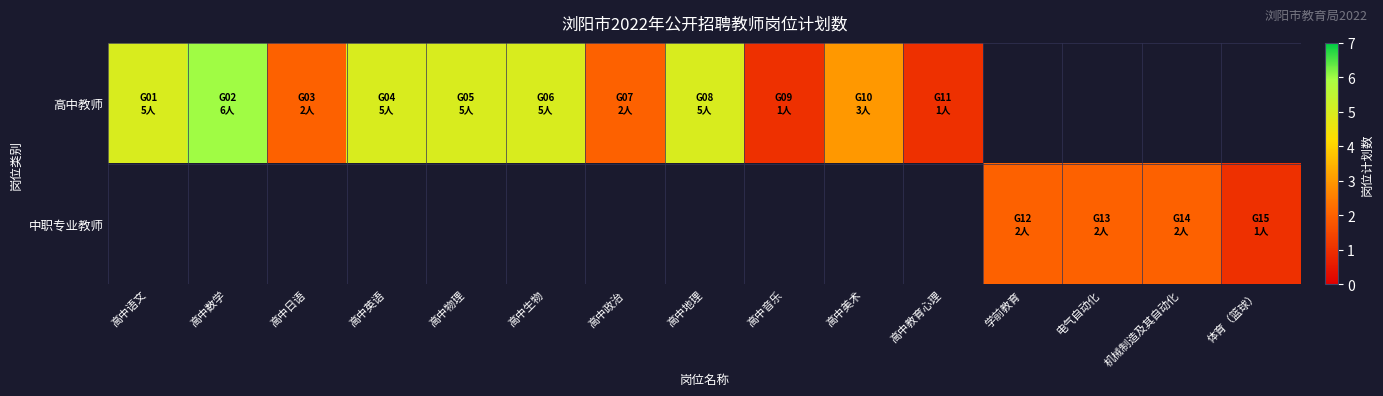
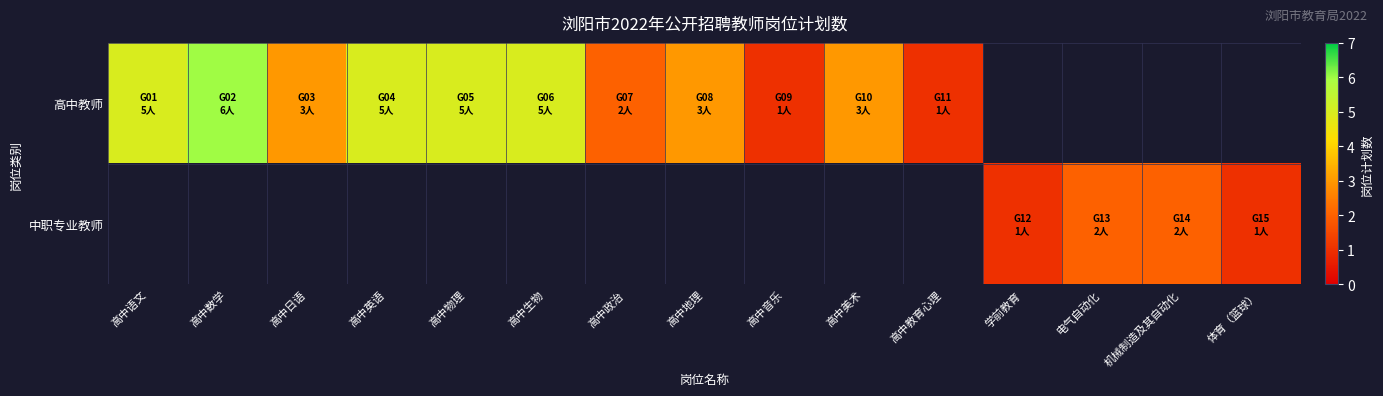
  {
    "高中教师": {
      "高中语文": "5人",
      "高中数学": "6人",
-     "高中日语": "2人",
+     "高中日语": "3人",
      "高中英语": "5人",
      "高中物理": "5人",
      "高中生物": "5人",
      "高中政治": "2人",
-     "高中地理": "5人",
+     "高中地理": "3人",
      "高中音乐": "1人",
      "高中美术": "3人",
      "高中教育心理": "1人"
    },
    "中职专业教师": {
-     "学前教育": "2人",
+     "学前教育": "1人",
      "电气自动化": "2人",
      "机械制造及其自动化": "2人",
      "体育（篮球）": "1人"
    }
  }
